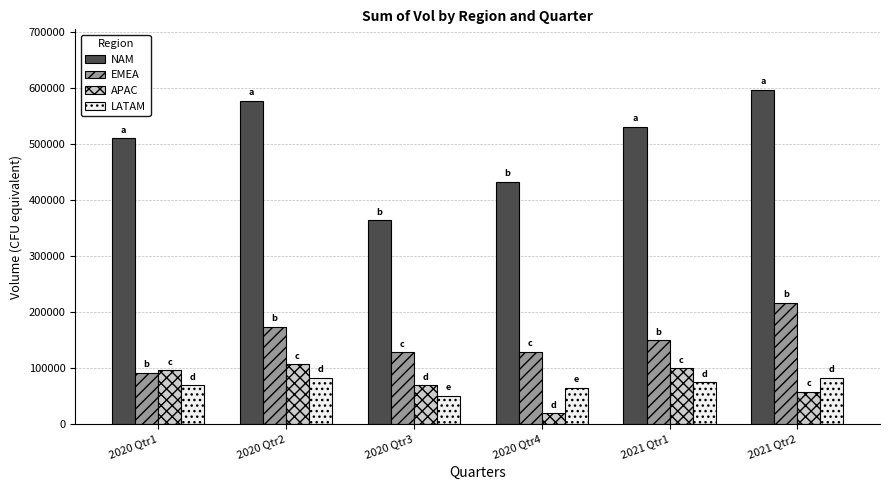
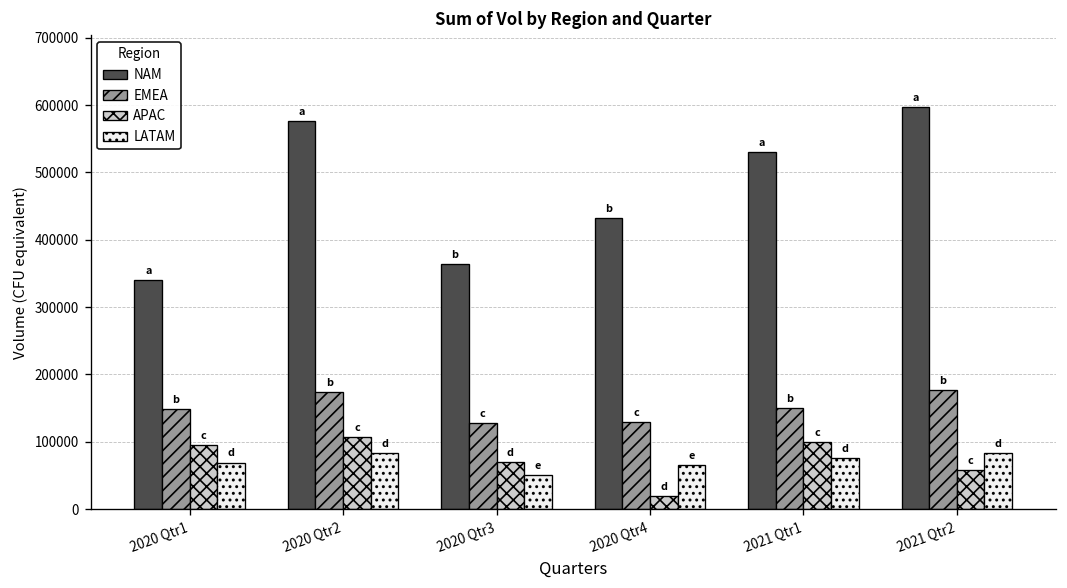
  {
    "NAM": {
-     "2020 Qtr1": 510000,
+     "2020 Qtr1": 340000,
      "2020 Qtr2": 580000,
      "2020 Qtr3": 360000,
      "2020 Qtr4": 430000,
      "2021 Qtr1": 530000,
      "2021 Qtr2": 600000
    },
    "EMEA": {
-     "2020 Qtr1": 90000,
+     "2020 Qtr1": 150000,
      "2020 Qtr2": 170000,
      "2020 Qtr3": 130000,
      "2020 Qtr4": 130000,
      "2021 Qtr1": 150000,
-     "2021 Qtr2": 220000
+     "2021 Qtr2": 180000
    },
    "APAC": {
      "2020 Qtr1": 100000,
      "2020 Qtr2": 110000,
      "2020 Qtr3": 70000,
      "2020 Qtr4": 20000,
      "2021 Qtr1": 100000,
      "2021 Qtr2": 60000
    },
    "LATAM": {
      "2020 Qtr1": 70000,
      "2020 Qtr2": 80000,
      "2020 Qtr3": 50000,
      "2020 Qtr4": 70000,
      "2021 Qtr1": 80000,
      "2021 Qtr2": 80000
    }
  }
